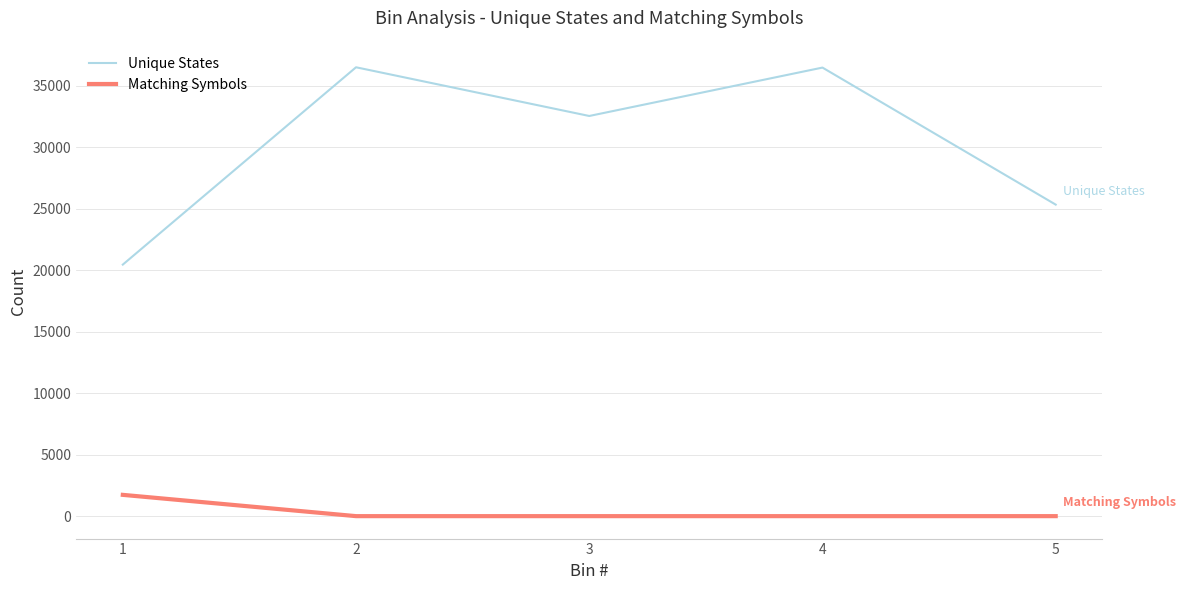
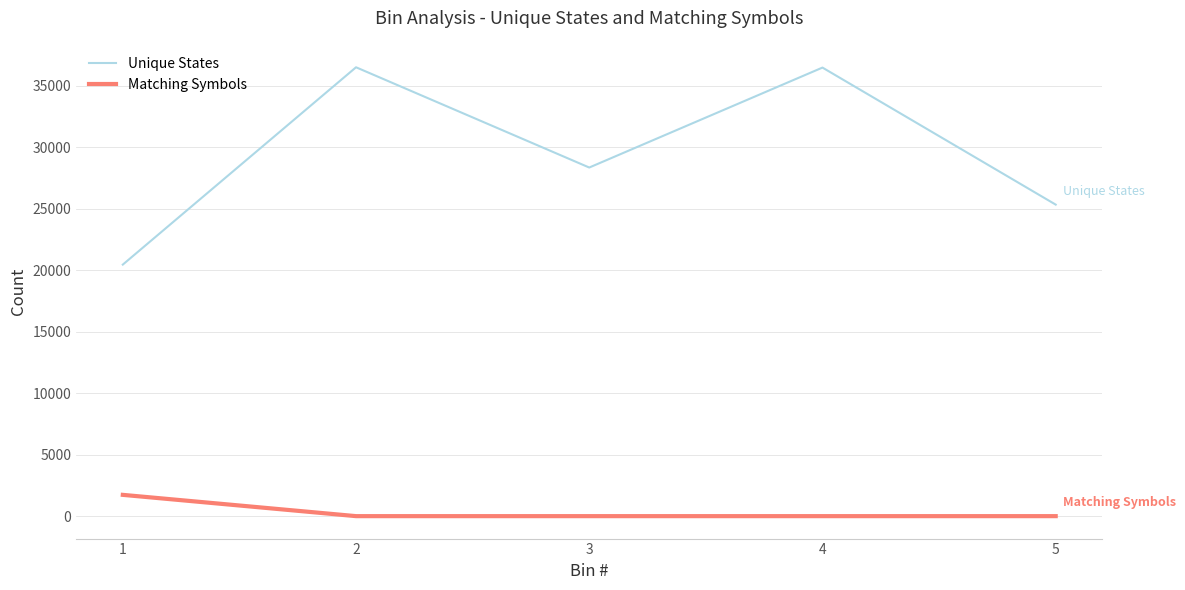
  {
    "Unique States": {
      "1": 20500,
      "2": 36500,
-     "3": 32500,
+     "3": 28400,
      "4": 36500,
      "5": 25300
    },
    "Matching Symbols": {
      "1": 1700,
      "2": 0,
      "3": 0,
      "4": 0,
      "5": 0
    }
  }
